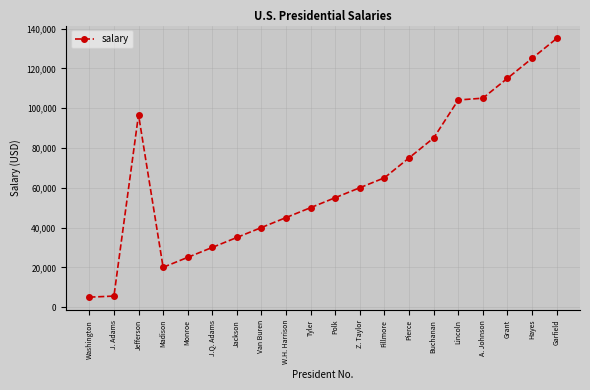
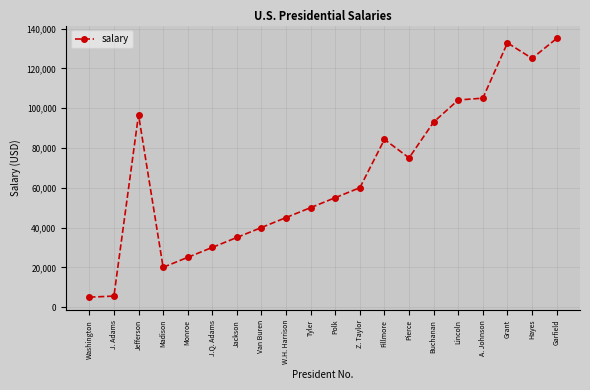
  {
    "Washington": "5,000",
    "J. Adams": "6,000",
    "Jefferson": "97,000",
    "Madison": "20,000",
    "Monroe": "25,000",
    "J.Q. Adams": "30,000",
    "Jackson": "35,000",
    "Van Buren": "40,000",
    "W.H. Harrison": "45,000",
    "Tyler": "50,000",
    "Polk": "55,000",
    "Z. Taylor": "60,000",
-   "Fillmore": "65,000",
+   "Fillmore": "84,000",
    "Pierce": "75,000",
-   "Buchanan": "85,000",
+   "Buchanan": "93,000",
    "Lincoln": "104,000",
    "A. Johnson": "105,000",
-   "Grant": "115,000",
+   "Grant": "133,000",
    "Hayes": "125,000",
    "Garfield": "135,000"
  }
